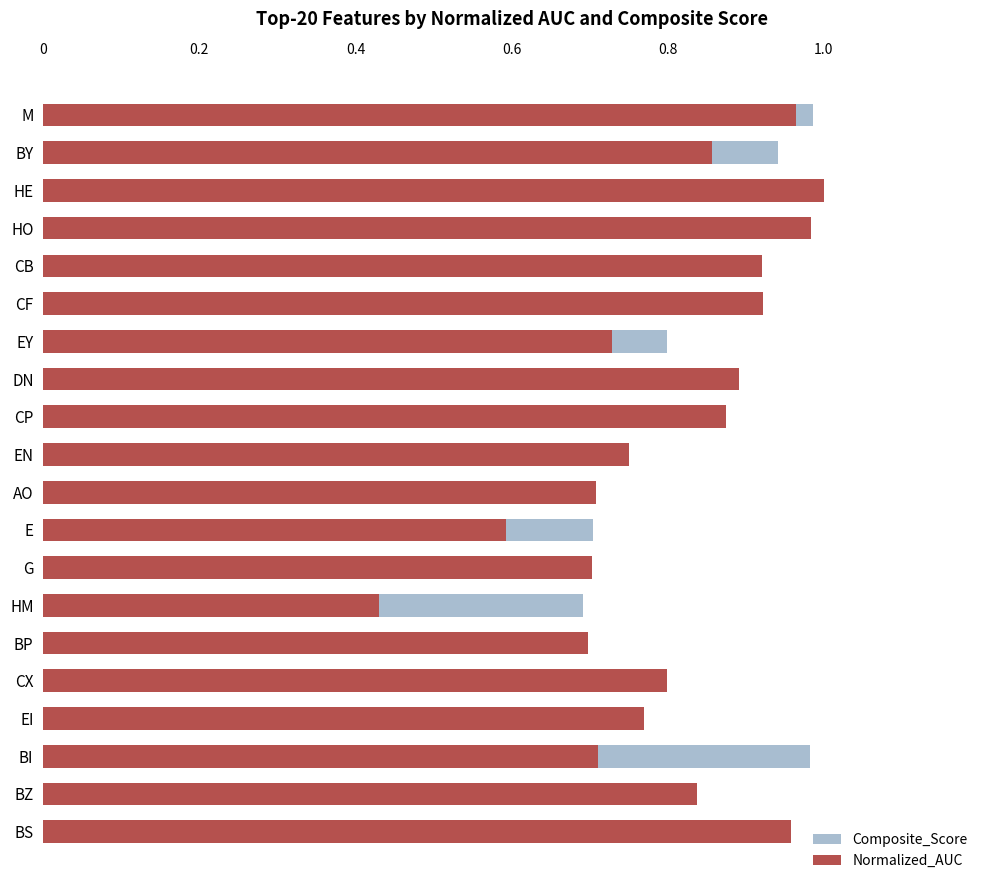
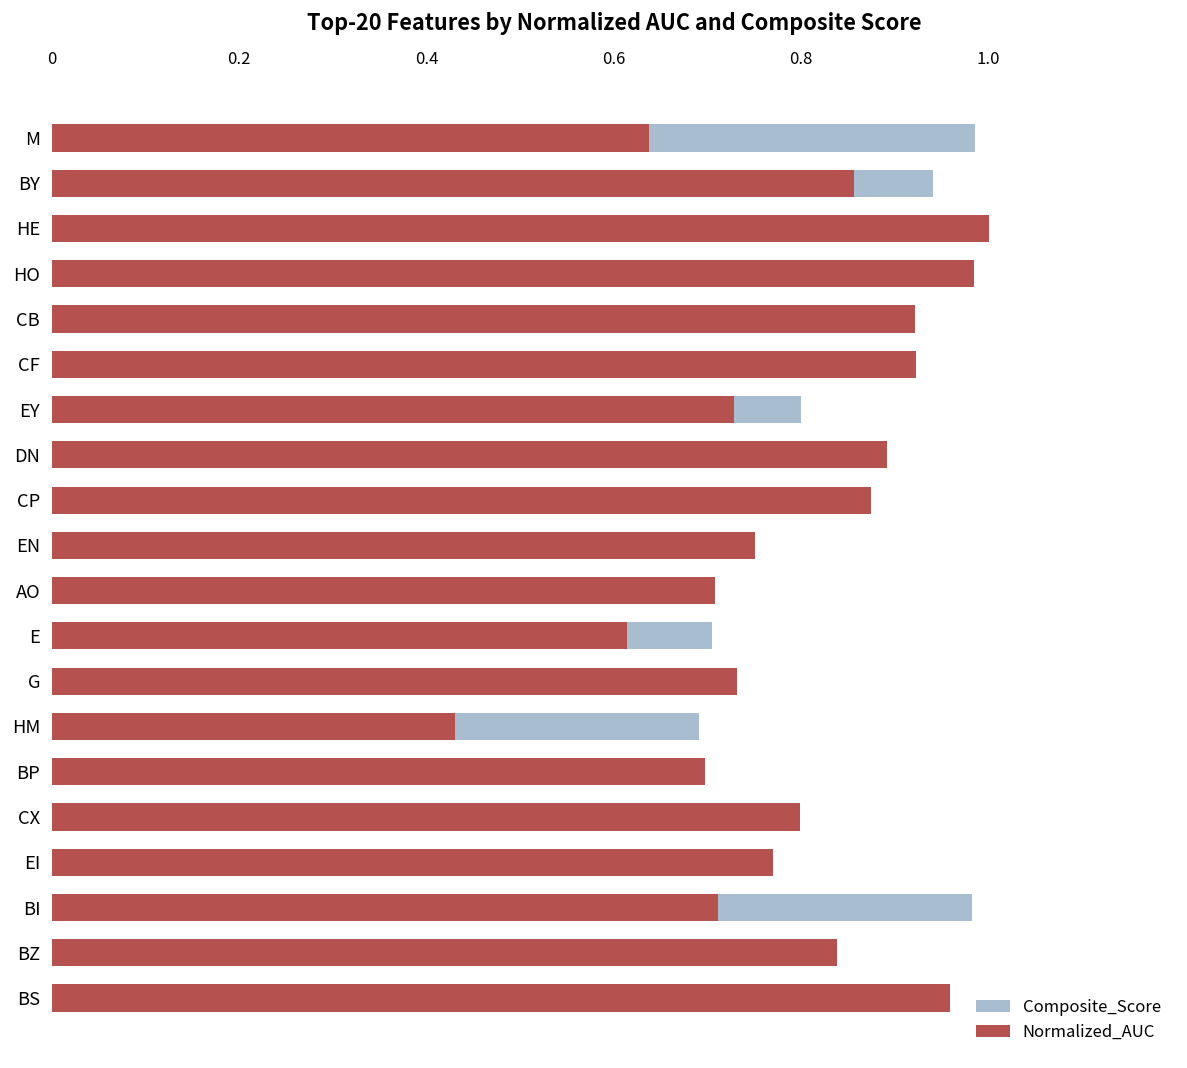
  {
    "Composite_Score": {
      "M": 0.99,
      "BY": 0.94,
      "EY": 0.80,
      "AO": 0.71,
      "E": 0.70,
      "HM": 0.69,
      "BI": 0.98
    },
    "Normalized_AUC": {
-     "M": 0.96,
+     "M": 0.64,
      "HE": 1.00,
      "HO": 0.98,
      "CB": 0.92,
      "CF": 0.92,
      "DN": 0.89,
      "CP": 0.87,
      "EN": 0.75,
      "AO": 0.71,
-     "E": 0.59,
-     "G": 0.70,
+     "E": 0.61,
+     "G": 0.73,
      "BP": 0.70,
      "CX": 0.80,
      "EI": 0.77,
      "BZ": 0.84,
      "BS": 0.96
    }
  }
